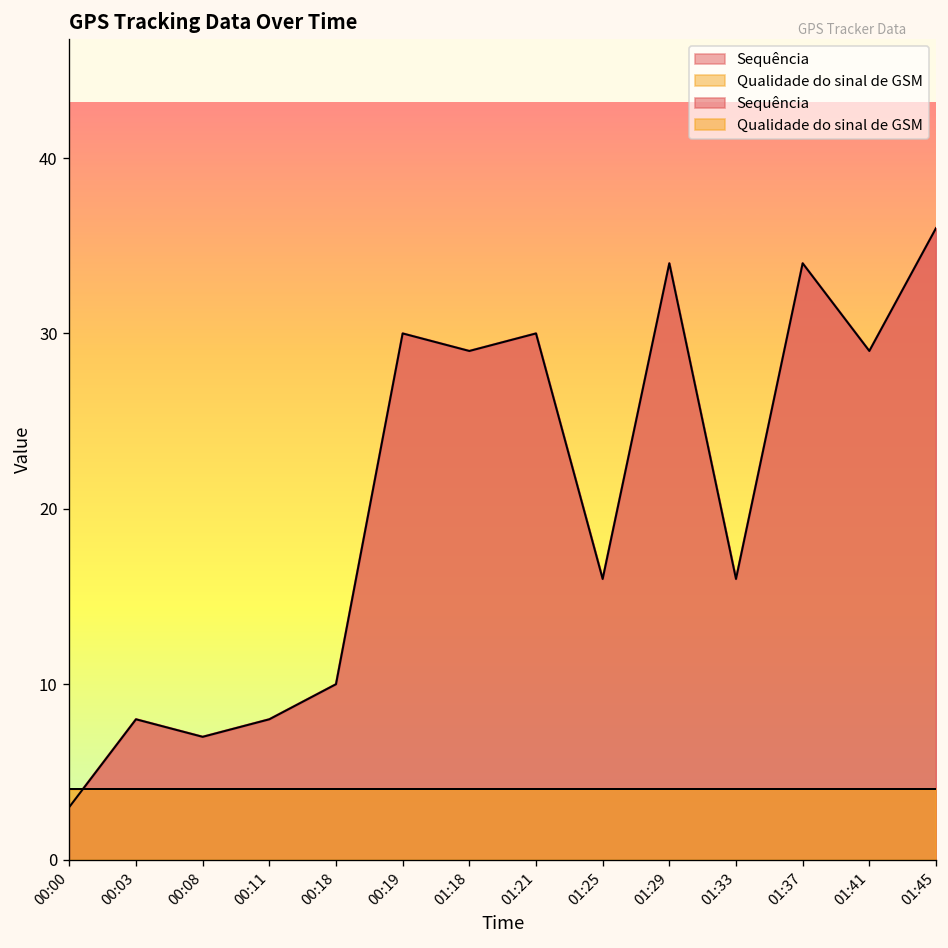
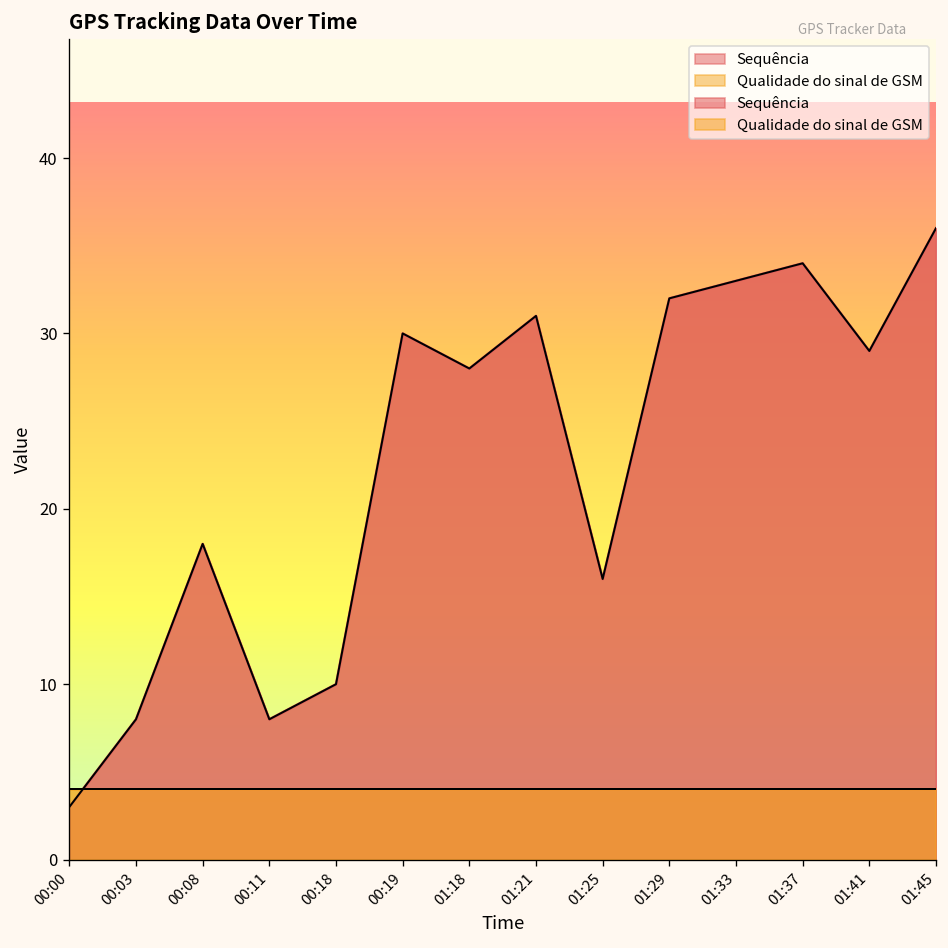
  {
    "Sequência": {
      "00:00": 3,
      "00:03": 8,
-     "00:08": 7,
+     "00:08": 18,
      "00:11": 8,
      "00:18": 10,
      "00:19": 30,
-     "01:18": 29,
-     "01:21": 30,
+     "01:18": 28,
+     "01:21": 31,
      "01:25": 16,
-     "01:29": 34,
-     "01:33": 16,
+     "01:29": 32,
+     "01:33": 33,
      "01:37": 34,
      "01:41": 29,
      "01:45": 36
    },
    "Qualidade do sinal de GSM": {
      "00:00": 4,
      "00:03": 4,
      "00:08": 4,
      "00:11": 4,
      "00:18": 4,
      "00:19": 4,
      "01:18": 4,
      "01:21": 4,
      "01:25": 4,
      "01:29": 4,
      "01:33": 4,
      "01:37": 4,
      "01:41": 4,
      "01:45": 4
    }
  }
